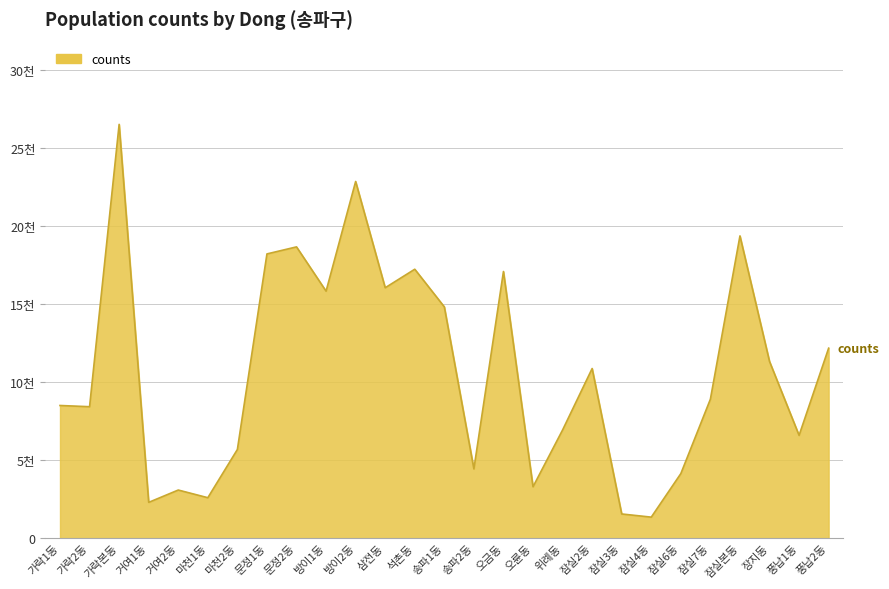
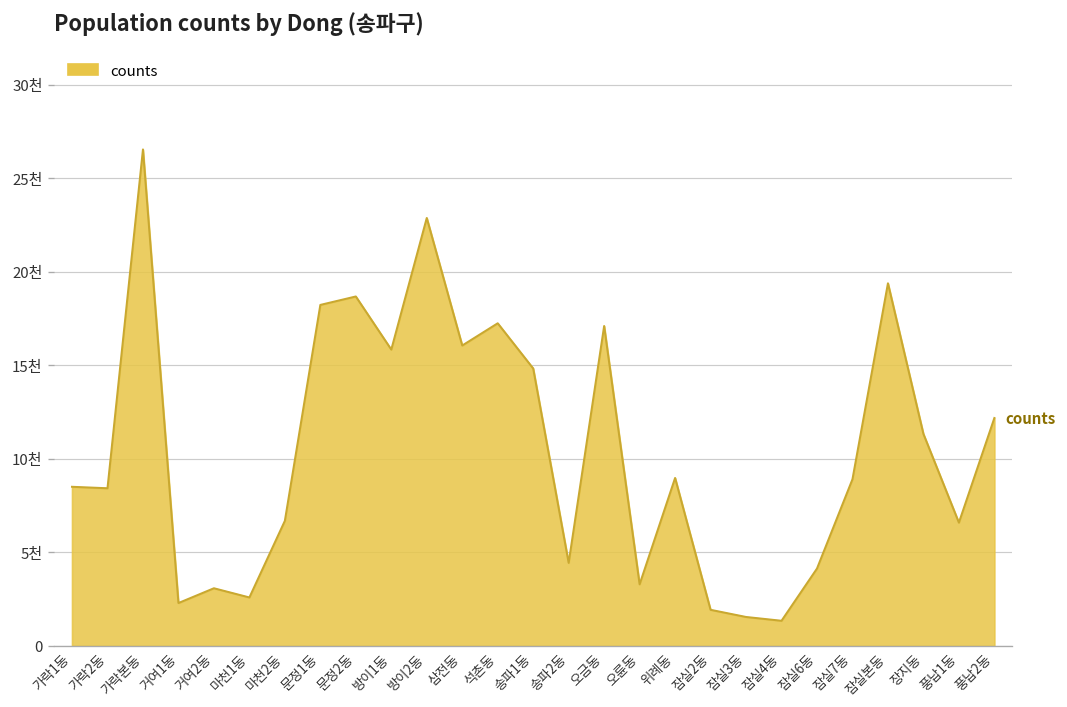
  {
    "가락1동": "8.5천",
    "가락2동": "8.4천",
    "가락본동": "26.5천",
    "거여1동": "2.3천",
    "거여2동": "3.1천",
    "마천1동": "2.6천",
-   "마천2동": "5.7천",
+   "마천2동": "6.7천",
    "문정1동": "18.2천",
    "문정2동": "18.7천",
    "방이1동": "15.8천",
    "방이2동": "22.9천",
    "삼전동": "16.1천",
    "석촌동": "17.2천",
    "송파1동": "14.8천",
    "송파2동": "4.4천",
    "오금동": "17.1천",
    "오륜동": "3.3천",
-   "위례동": "6.9천",
-   "잠실2동": "10.9천",
+   "위례동": "9.0천",
+   "잠실2동": "1.9천",
    "잠실3동": "1.5천",
    "잠실4동": "1.3천",
    "잠실6동": "4.1천",
    "잠실7동": "8.9천",
    "잠실본동": "19.4천",
    "장지동": "11.3천",
    "풍납1동": "6.6천",
    "풍납2동": "12.2천"
  }
